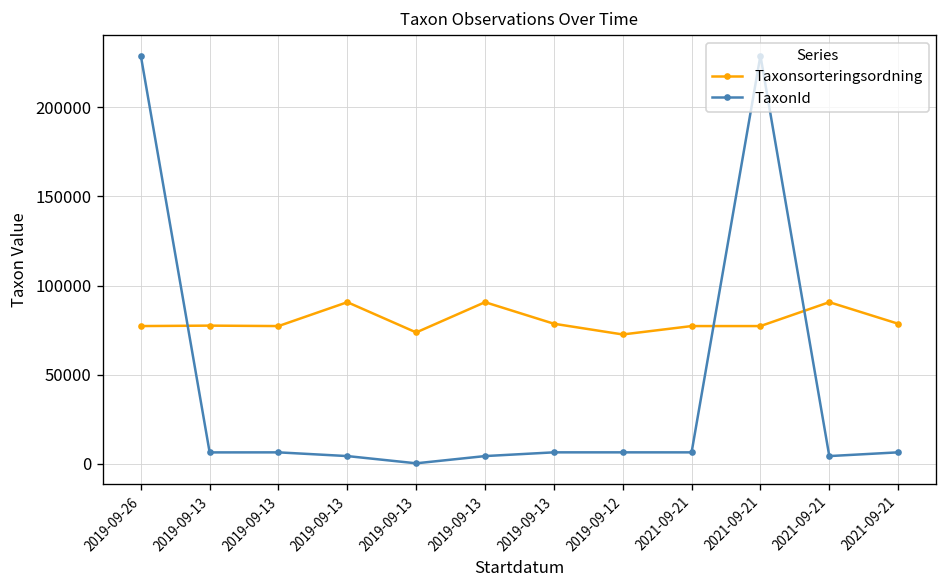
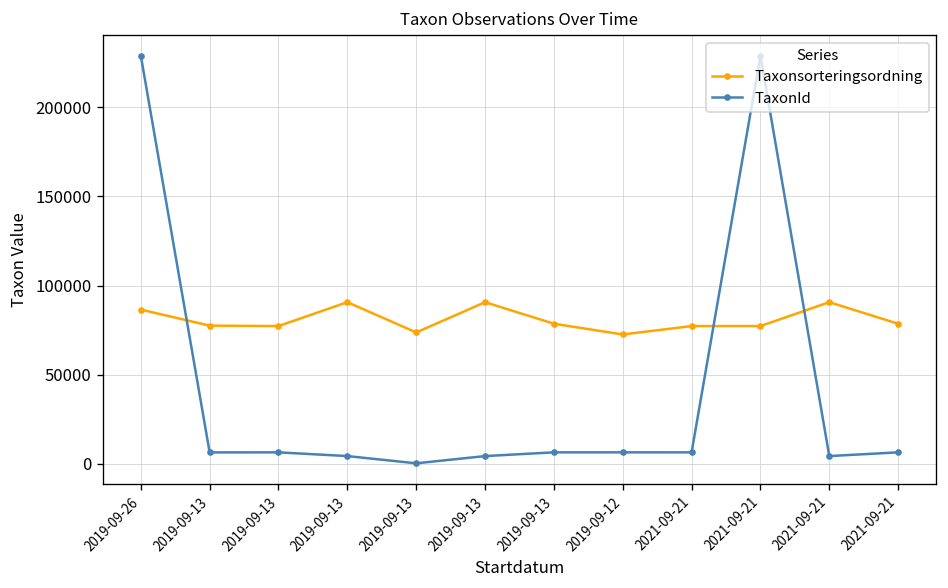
  {
    "Taxonsorteringsordning": {
-     "2019-09-26": 77000,
+     "2019-09-26": 87000,
      "2019-09-12": 73000
    },
    "TaxonId": {
      "2019-09-26": 229000,
      "2019-09-12": 6000
    }
  }
